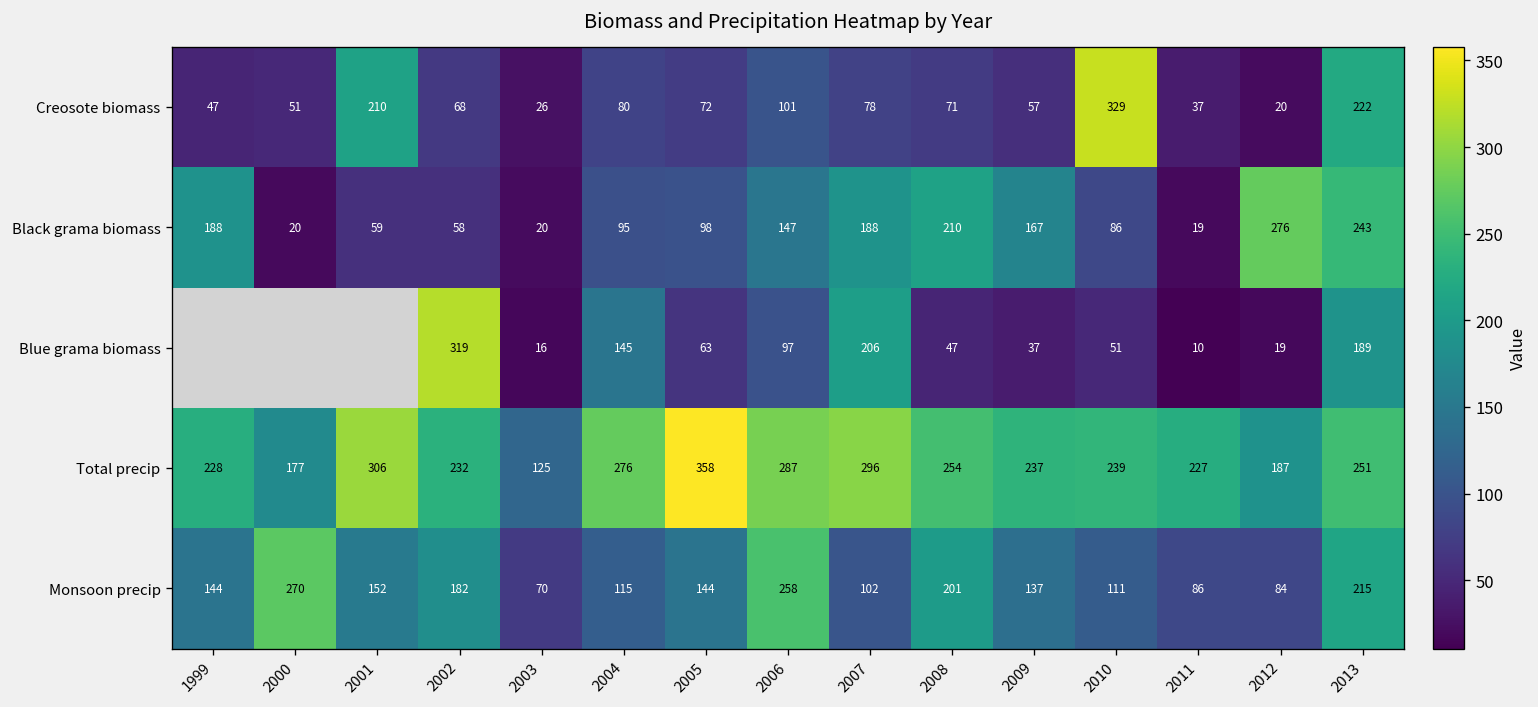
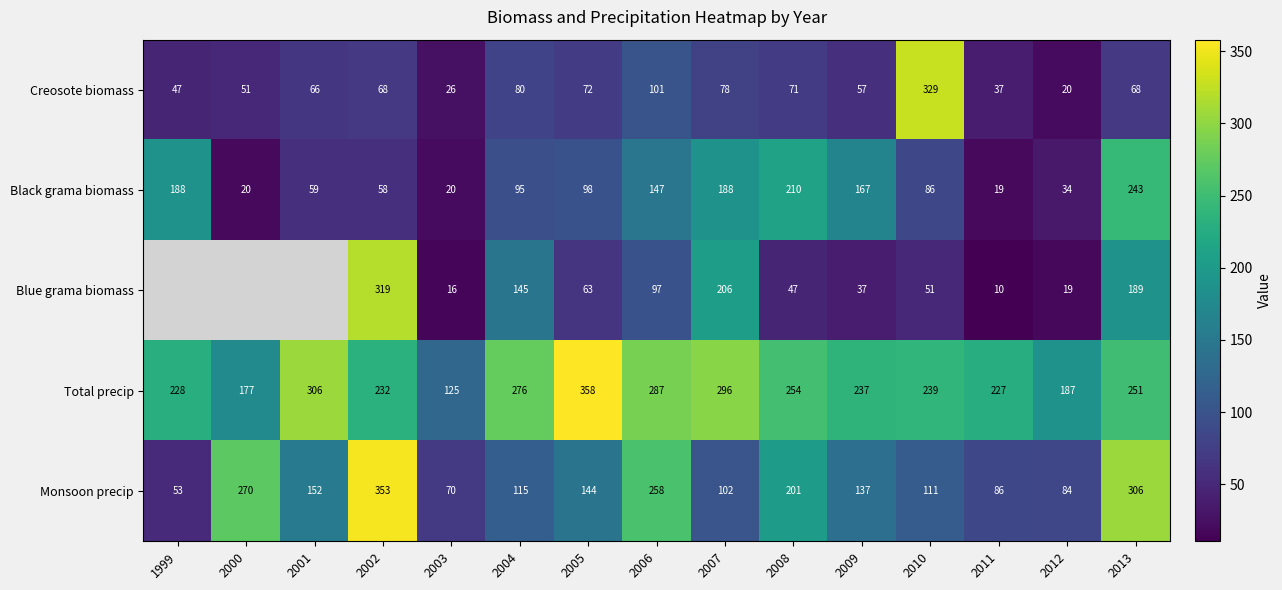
  {
    "Creosote biomass": {
      "1999": 47,
      "2000": 51,
-     "2001": 210,
+     "2001": 66,
      "2002": 68,
      "2003": 26,
      "2004": 80,
      "2005": 72,
      "2006": 101,
      "2007": 78,
      "2008": 71,
      "2009": 57,
      "2010": 329,
      "2011": 37,
      "2012": 20,
-     "2013": 222
+     "2013": 68
    },
    "Black grama biomass": {
      "1999": 188,
      "2000": 20,
      "2001": 59,
      "2002": 58,
      "2003": 20,
      "2004": 95,
      "2005": 98,
      "2006": 147,
      "2007": 188,
      "2008": 210,
      "2009": 167,
      "2010": 86,
      "2011": 19,
-     "2012": 276,
+     "2012": 34,
      "2013": 243
    },
    "Blue grama biomass": {
      "2002": 319,
      "2003": 16,
      "2004": 145,
      "2005": 63,
      "2006": 97,
      "2007": 206,
      "2008": 47,
      "2009": 37,
      "2010": 51,
      "2011": 10,
      "2012": 19,
      "2013": 189
    },
    "Total precip": {
      "1999": 228,
      "2000": 177,
      "2001": 306,
      "2002": 232,
      "2003": 125,
      "2004": 276,
      "2005": 358,
      "2006": 287,
      "2007": 296,
      "2008": 254,
      "2009": 237,
      "2010": 239,
      "2011": 227,
      "2012": 187,
      "2013": 251
    },
    "Monsoon precip": {
-     "1999": 144,
+     "1999": 53,
      "2000": 270,
      "2001": 152,
-     "2002": 182,
+     "2002": 353,
      "2003": 70,
      "2004": 115,
      "2005": 144,
      "2006": 258,
      "2007": 102,
      "2008": 201,
      "2009": 137,
      "2010": 111,
      "2011": 86,
      "2012": 84,
-     "2013": 215
+     "2013": 306
    }
  }
